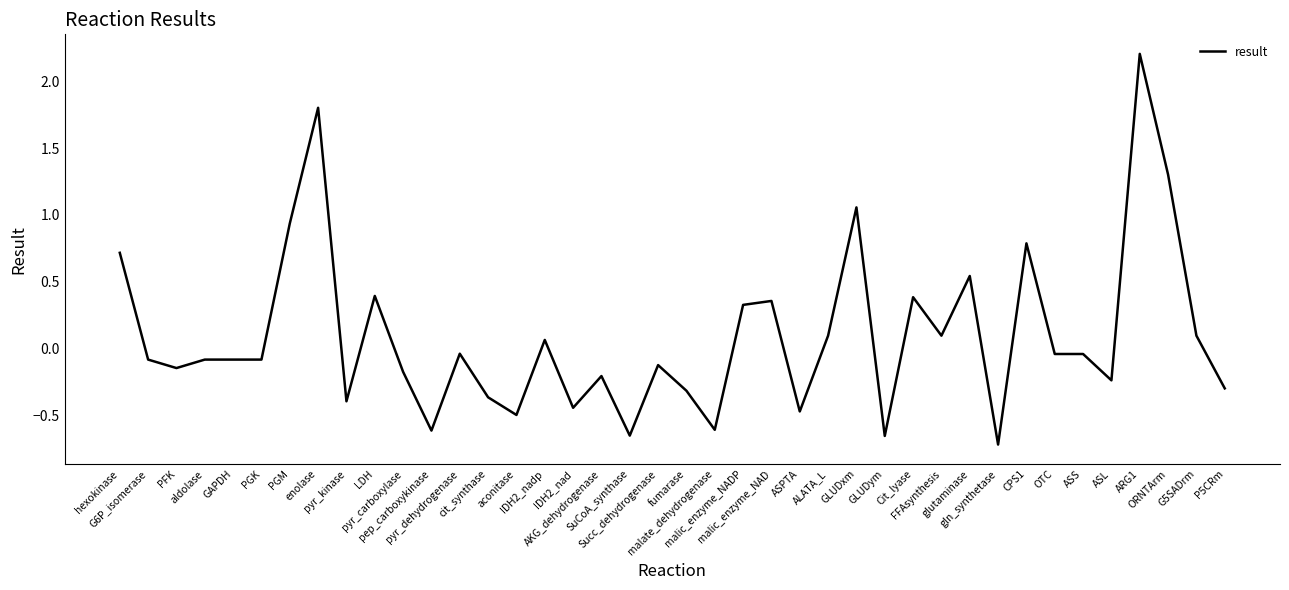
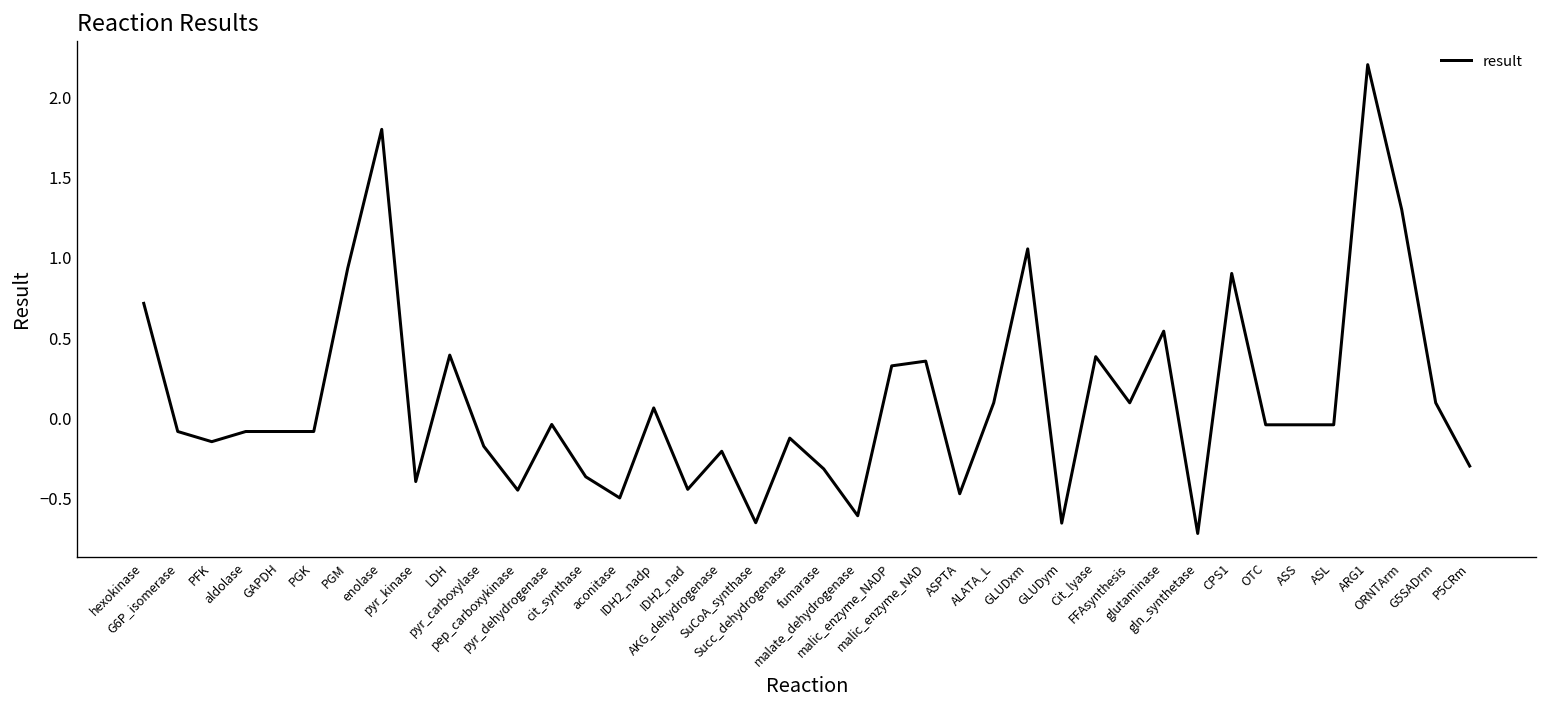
  {
    "hexokinase": 0.72,
    "G6P_isomerase": -0.08,
    "PFK": -0.15,
    "aldolase": -0.08,
    "GAPDH": -0.08,
    "PGK": -0.08,
    "PGM": 0.94,
    "enolase": 1.80,
    "pyr_kinase": -0.40,
    "LDH": 0.39,
    "pyr_carboxylase": -0.17,
-   "pep_carboxykinase": -0.61,
+   "pep_carboxykinase": -0.45,
    "pyr_dehydrogenase": -0.04,
    "cit_synthase": -0.37,
    "aconitase": -0.50,
    "IDH2_nadp": 0.06,
    "IDH2_nad": -0.44,
    "AKG_dehydrogenase": -0.21,
    "SuCoA_synthase": -0.65,
    "Succ_dehydrogenase": -0.12,
    "fumarase": -0.32,
    "malate_dehydrogenase": -0.61,
    "malic_enzyme_NADP": 0.33,
    "malic_enzyme_NAD": 0.36,
    "ASPTA": -0.47,
    "ALATA_L": 0.10,
    "GLUDxm": 1.06,
    "GLUDym": -0.65,
    "Cit_lyase": 0.38,
    "FFAsynthesis": 0.10,
    "glutaminase": 0.54,
    "gln_synthetase": -0.72,
-   "CPS1": 0.79,
+   "CPS1": 0.90,
    "OTC": -0.04,
    "ASS": -0.04,
-   "ASL": -0.24,
+   "ASL": -0.04,
    "ARG1": 2.21,
    "ORNTArm": 1.30,
    "G5SADrm": 0.10,
    "P5CRm": -0.30
  }
